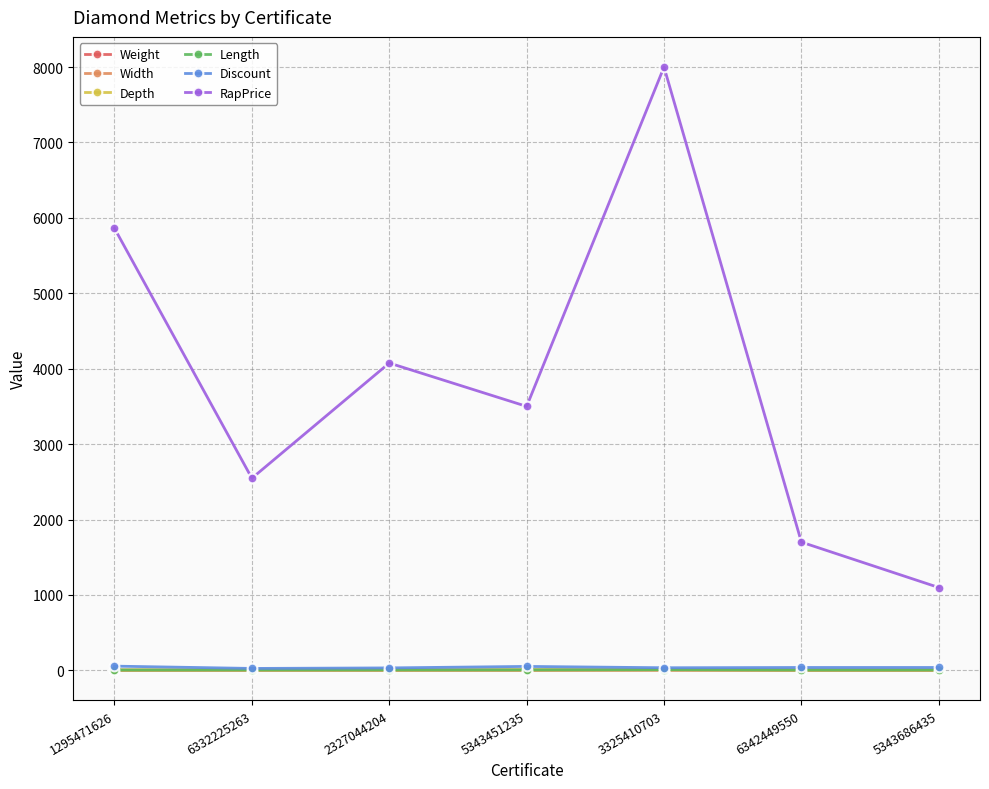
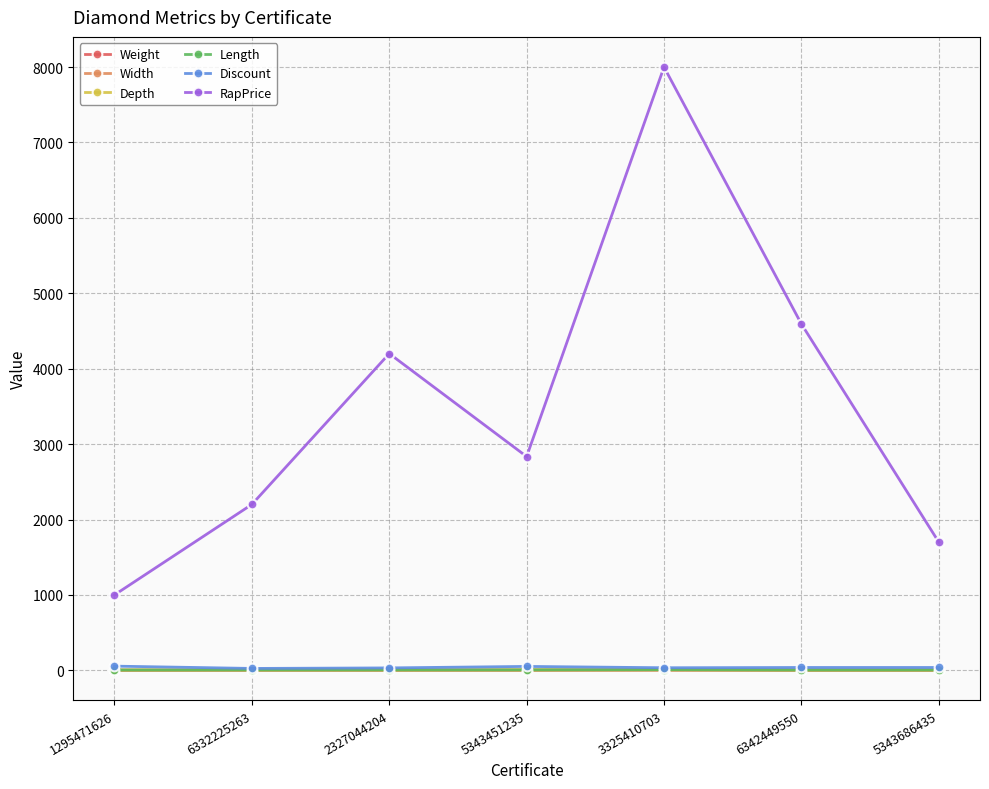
  {
    "Length": {
      "1295471626": 0,
      "5343451235": 0,
      "6342449550": 0,
      "5343686435": 0
    },
    "Discount": {
      "1295471626": 100,
      "5343451235": 100
    },
    "RapPrice": {
-     "1295471626": 5900,
-     "6332225263": 2500,
-     "2327044204": 4100,
-     "5343451235": 3500,
+     "1295471626": 1000,
+     "6332225263": 2200,
+     "2327044204": 4200,
+     "5343451235": 2800,
      "3325410703": 8000,
-     "6342449550": 1700,
-     "5343686435": 1100
+     "6342449550": 4600,
+     "5343686435": 1700
    }
  }
